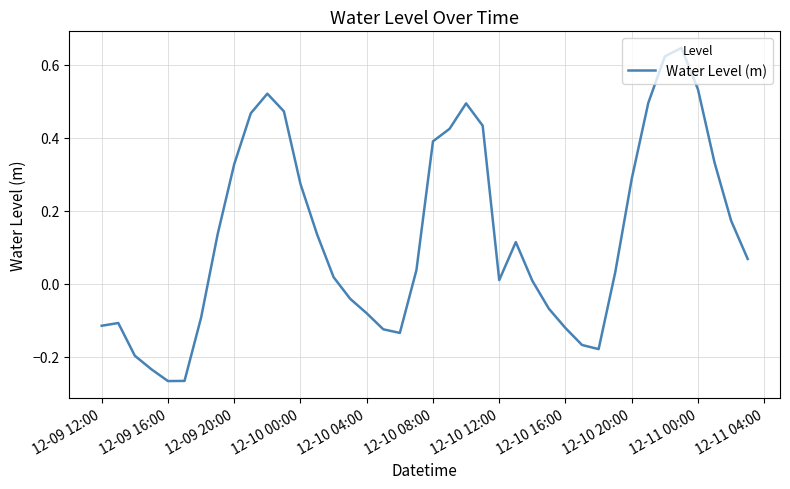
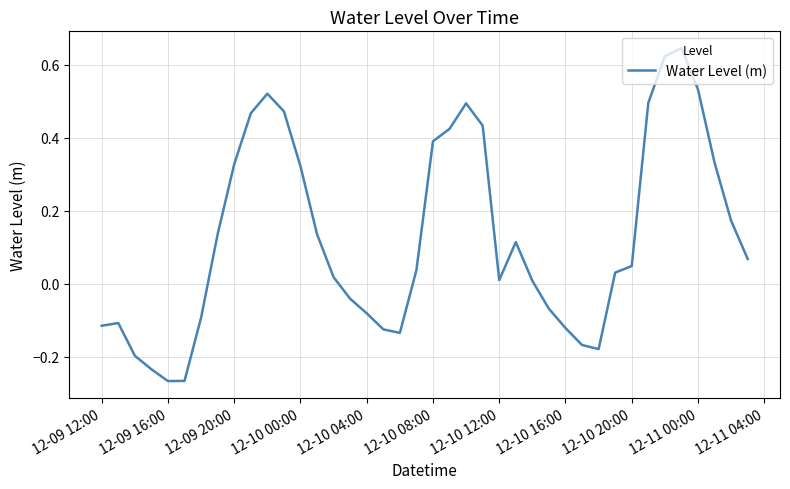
  {
    "12-09 12:00": -0.11,
    "12-09 16:00": -0.27,
    "12-09 20:00": 0.33,
-   "12-10 00:00": 0.27,
+   "12-10 00:00": 0.32,
    "12-10 04:00": -0.08,
    "12-10 08:00": 0.39,
    "12-10 12:00": 0.01,
    "12-10 16:00": -0.12,
-   "12-10 20:00": 0.29,
+   "12-10 20:00": 0.05,
    "12-11 00:00": 0.53
  }
